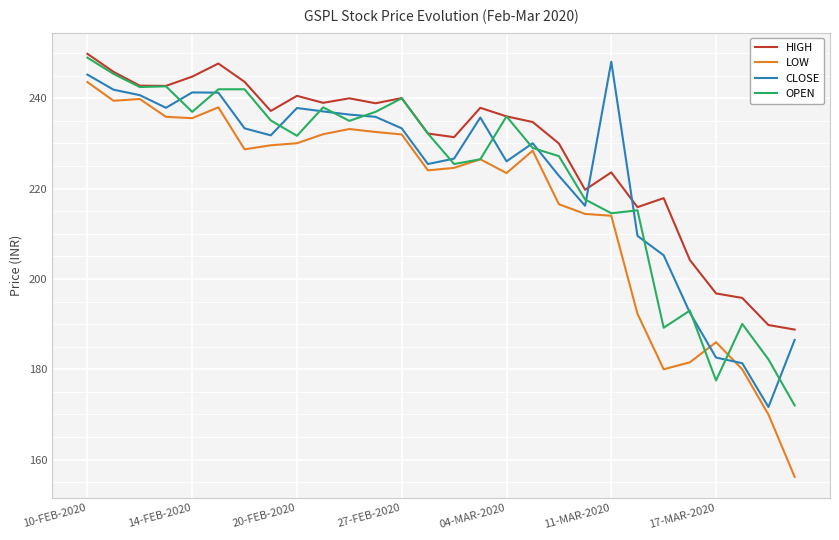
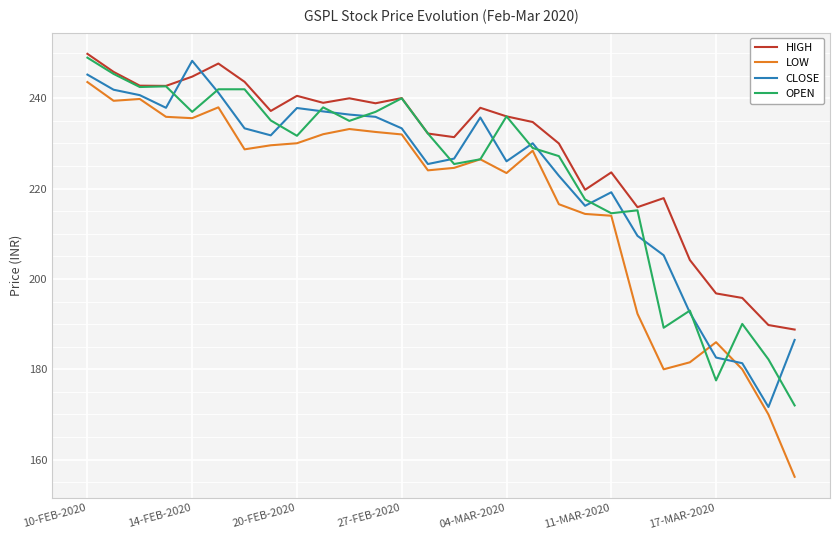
  {
    "HIGH": {
      "10-FEB-2020": 250,
      "14-FEB-2020": 245,
      "20-FEB-2020": 241,
      "11-MAR-2020": 224,
      "17-MAR-2020": 197
    },
    "LOW": {
      "10-FEB-2020": 244,
      "14-FEB-2020": 236,
      "20-FEB-2020": 230,
      "27-FEB-2020": 232,
      "04-MAR-2020": 223,
      "17-MAR-2020": 186
    },
    "CLOSE": {
      "10-FEB-2020": 245,
-     "14-FEB-2020": 241,
+     "14-FEB-2020": 248,
      "20-FEB-2020": 238,
      "27-FEB-2020": 233,
      "04-MAR-2020": 226,
-     "11-MAR-2020": 248,
+     "11-MAR-2020": 219,
      "17-MAR-2020": 183
    },
    "OPEN": {
      "10-FEB-2020": 249,
      "14-FEB-2020": 237,
      "20-FEB-2020": 232,
      "17-MAR-2020": 178
    }
  }
